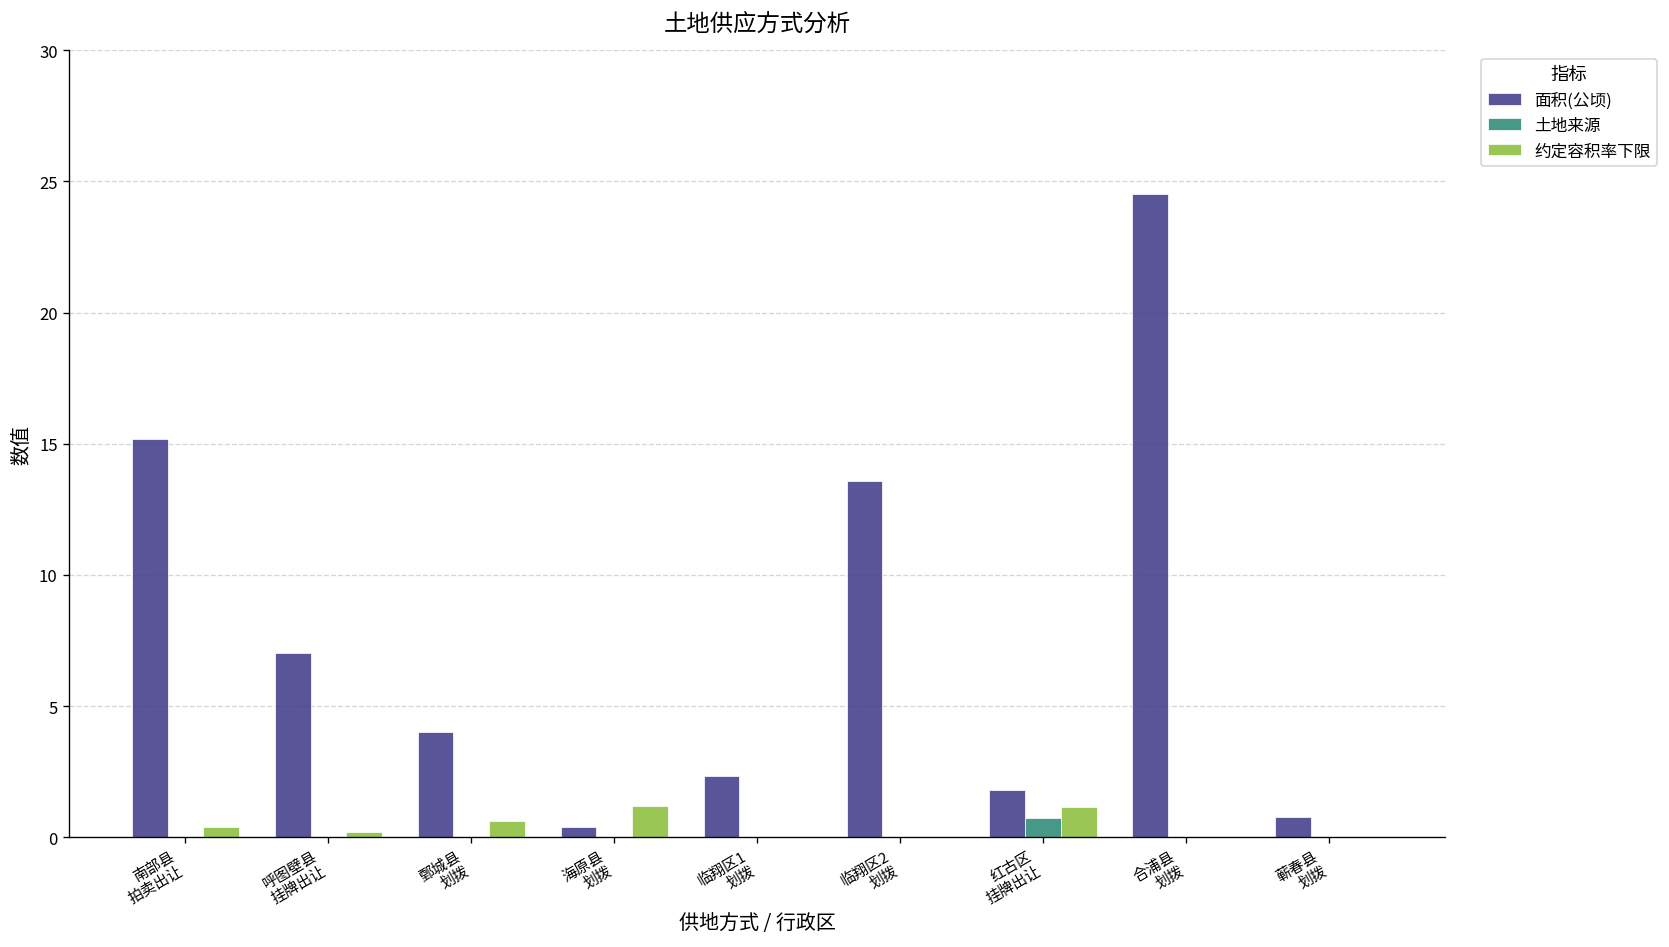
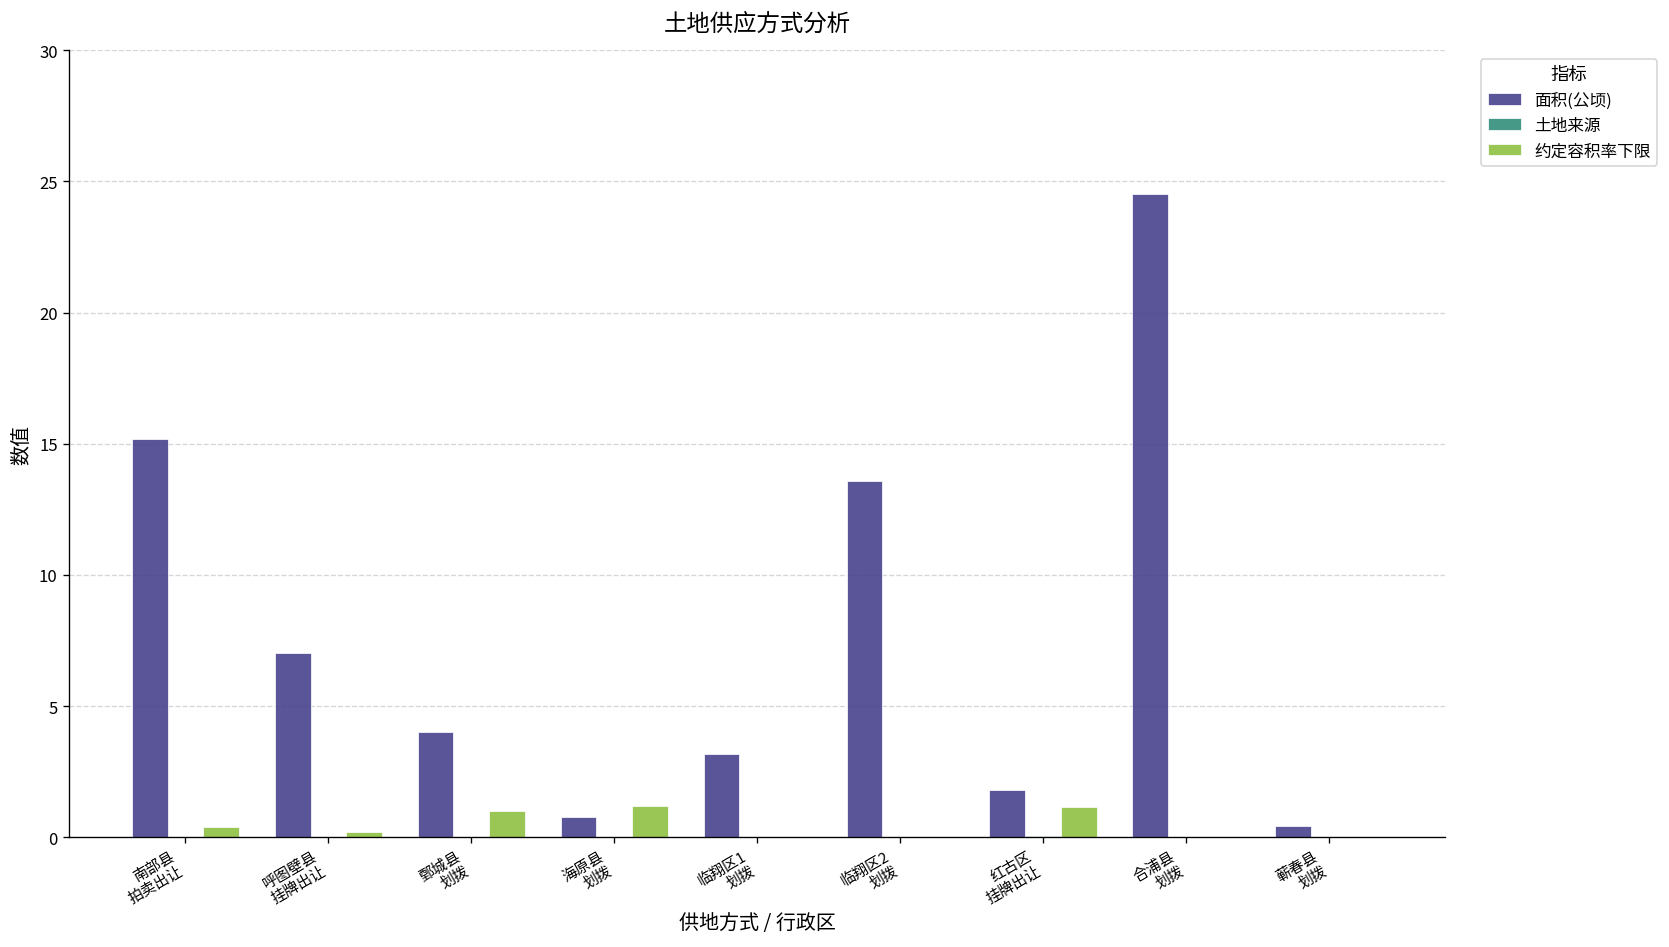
  {
    "面积(公顷)": {
      "南部县 拍卖出让": 15.2,
      "呼图壁县 挂牌出让": 7.0,
      "鄄城县 划拨": 4.0,
-     "海原县 划拨": 0.4,
-     "临翔区1 划拨": 2.3,
+     "海原县 划拨": 0.8,
+     "临翔区1 划拨": 3.2,
      "临翔区2 划拨": 13.6,
      "红古区 挂牌出让": 1.8,
      "合浦县 划拨": 24.5,
-     "蕲春县 划拨": 0.8
+     "蕲春县 划拨": 0.4
    },
    "土地来源": {
      "南部县 拍卖出让": 0.0,
      "呼图壁县 挂牌出让": 0.0,
      "鄄城县 划拨": 0.0,
      "海原县 划拨": 0.0,
      "临翔区1 划拨": 0.0,
      "临翔区2 划拨": 0.0,
-     "红古区 挂牌出让": 0.7,
+     "红古区 挂牌出让": 0.0,
      "合浦县 划拨": 0.0,
      "蕲春县 划拨": 0.0
    },
    "约定容积率下限": {
      "南部县 拍卖出让": 0.4,
      "呼图壁县 挂牌出让": 0.2,
-     "鄄城县 划拨": 0.6,
+     "鄄城县 划拨": 1.0,
      "海原县 划拨": 1.2,
      "临翔区1 划拨": 0.0,
      "临翔区2 划拨": 0.0,
      "红古区 挂牌出让": 1.2,
      "合浦县 划拨": 0.0,
      "蕲春县 划拨": 0.0
    }
  }
